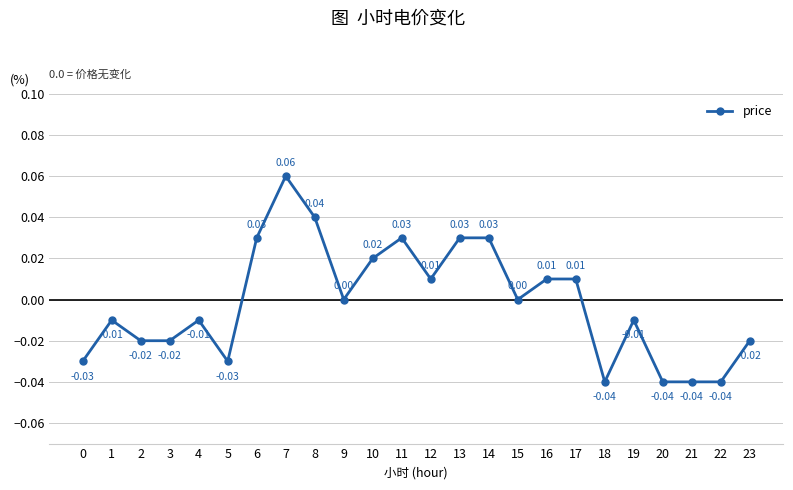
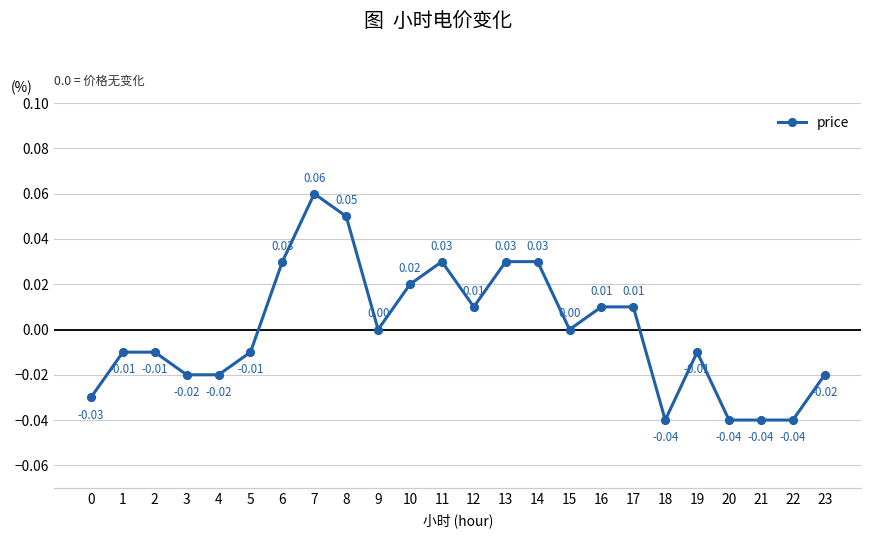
  {
    "0": -0.03,
    "1": -0.01,
-   "2": -0.02,
+   "2": -0.01,
    "3": -0.02,
-   "4": -0.01,
-   "5": -0.03,
+   "4": -0.02,
+   "5": -0.01,
    "6": 0.03,
    "7": 0.06,
-   "8": 0.04,
+   "8": 0.05,
    "9": 0.00,
    "10": 0.02,
    "11": 0.03,
    "12": 0.01,
    "13": 0.03,
    "14": 0.03,
    "15": 0.00,
    "16": 0.01,
    "17": 0.01,
    "18": -0.04,
    "19": -0.01,
    "20": -0.04,
    "21": -0.04,
    "22": -0.04,
    "23": -0.02
  }
